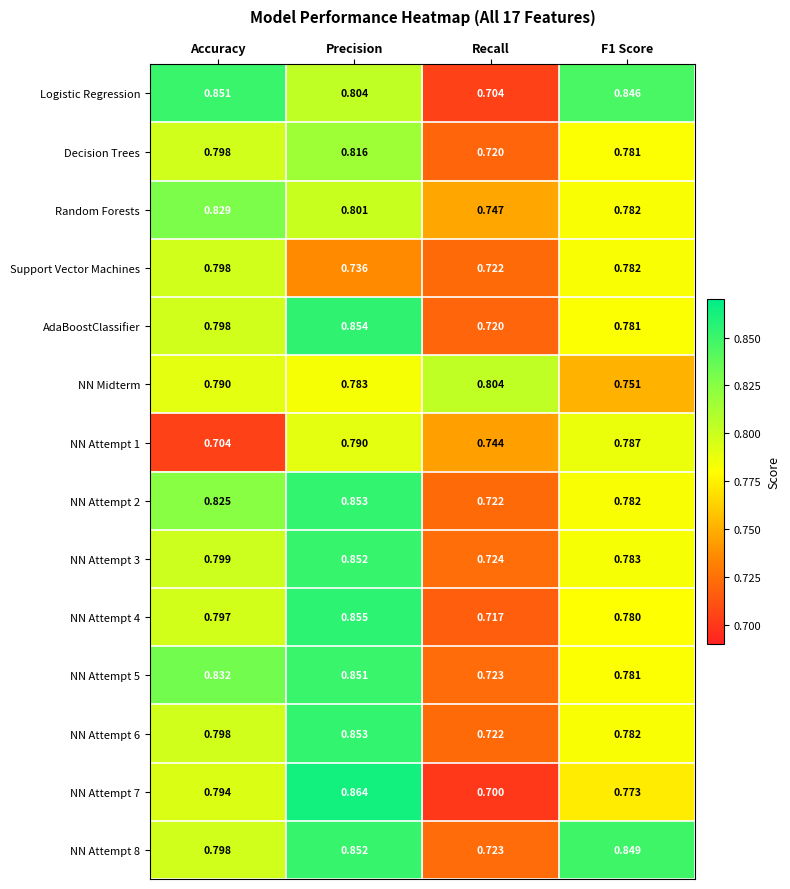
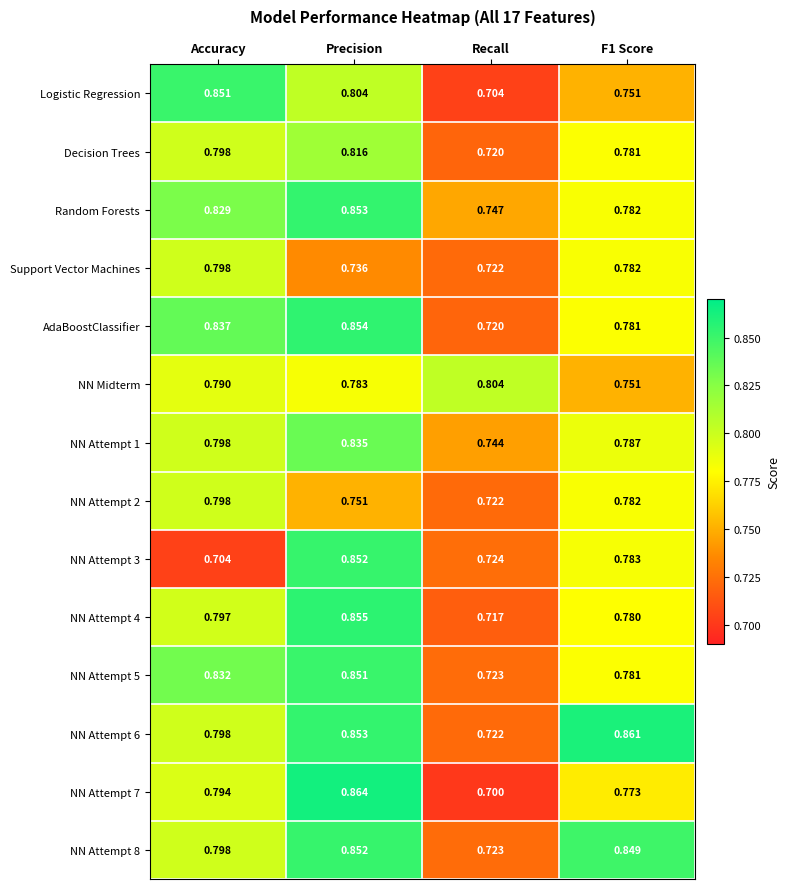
  {
    "Logistic Regression": {
      "Accuracy": 0.851,
      "Precision": 0.804,
      "Recall": 0.704,
-     "F1 Score": 0.846
+     "F1 Score": 0.751
    },
    "Decision Trees": {
      "Accuracy": 0.798,
      "Precision": 0.816,
      "Recall": 0.720,
      "F1 Score": 0.781
    },
    "Random Forests": {
      "Accuracy": 0.829,
-     "Precision": 0.801,
+     "Precision": 0.853,
      "Recall": 0.747,
      "F1 Score": 0.782
    },
    "Support Vector Machines": {
      "Accuracy": 0.798,
      "Precision": 0.736,
      "Recall": 0.722,
      "F1 Score": 0.782
    },
    "AdaBoostClassifier": {
-     "Accuracy": 0.798,
+     "Accuracy": 0.837,
      "Precision": 0.854,
      "Recall": 0.720,
      "F1 Score": 0.781
    },
    "NN Midterm": {
      "Accuracy": 0.790,
      "Precision": 0.783,
      "Recall": 0.804,
      "F1 Score": 0.751
    },
    "NN Attempt 1": {
-     "Accuracy": 0.704,
-     "Precision": 0.790,
+     "Accuracy": 0.798,
+     "Precision": 0.835,
      "Recall": 0.744,
      "F1 Score": 0.787
    },
    "NN Attempt 2": {
-     "Accuracy": 0.825,
-     "Precision": 0.853,
+     "Accuracy": 0.798,
+     "Precision": 0.751,
      "Recall": 0.722,
      "F1 Score": 0.782
    },
    "NN Attempt 3": {
-     "Accuracy": 0.799,
+     "Accuracy": 0.704,
      "Precision": 0.852,
      "Recall": 0.724,
      "F1 Score": 0.783
    },
    "NN Attempt 4": {
      "Accuracy": 0.797,
      "Precision": 0.855,
      "Recall": 0.717,
      "F1 Score": 0.780
    },
    "NN Attempt 5": {
      "Accuracy": 0.832,
      "Precision": 0.851,
      "Recall": 0.723,
      "F1 Score": 0.781
    },
    "NN Attempt 6": {
      "Accuracy": 0.798,
      "Precision": 0.853,
      "Recall": 0.722,
-     "F1 Score": 0.782
+     "F1 Score": 0.861
    },
    "NN Attempt 7": {
      "Accuracy": 0.794,
      "Precision": 0.864,
      "Recall": 0.700,
      "F1 Score": 0.773
    },
    "NN Attempt 8": {
      "Accuracy": 0.798,
      "Precision": 0.852,
      "Recall": 0.723,
      "F1 Score": 0.849
    }
  }
